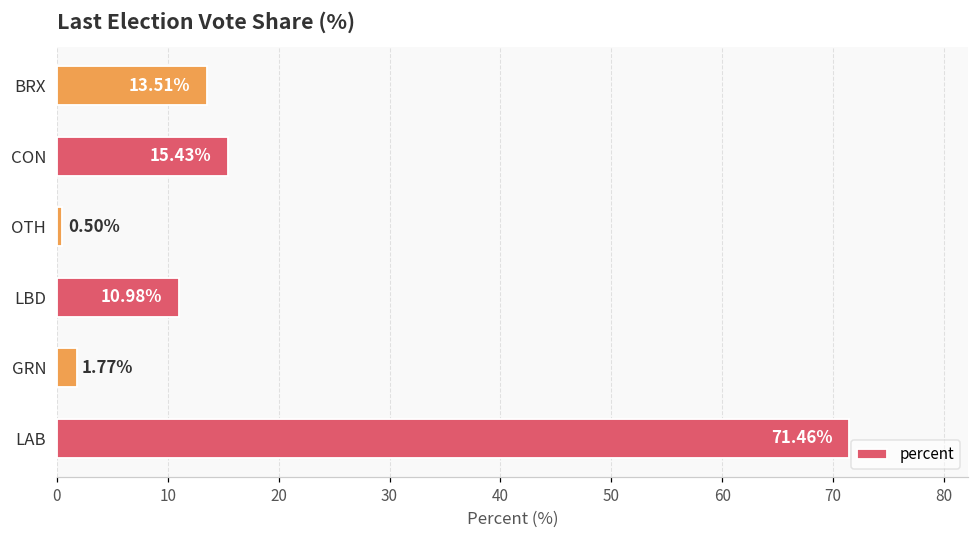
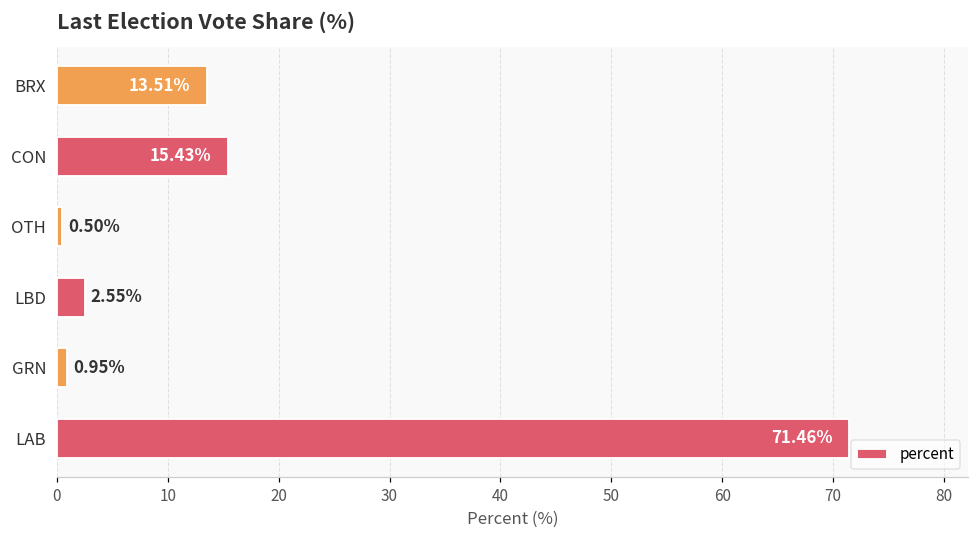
  {
    "BRX": "13.51%",
    "CON": "15.43%",
    "OTH": "0.50%",
-   "LBD": "10.98%",
-   "GRN": "1.77%",
+   "LBD": "2.55%",
+   "GRN": "0.95%",
    "LAB": "71.46%"
  }
